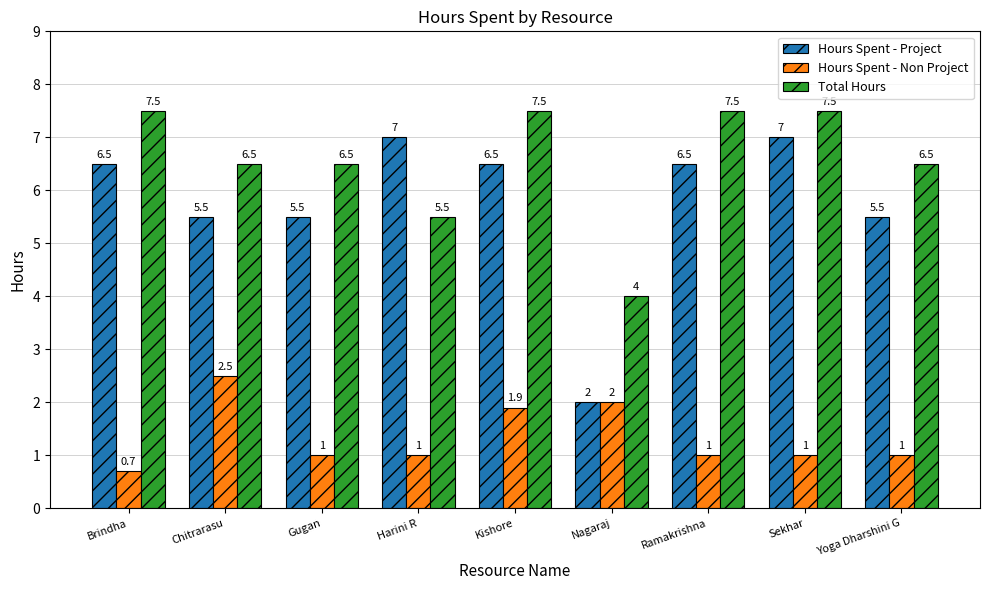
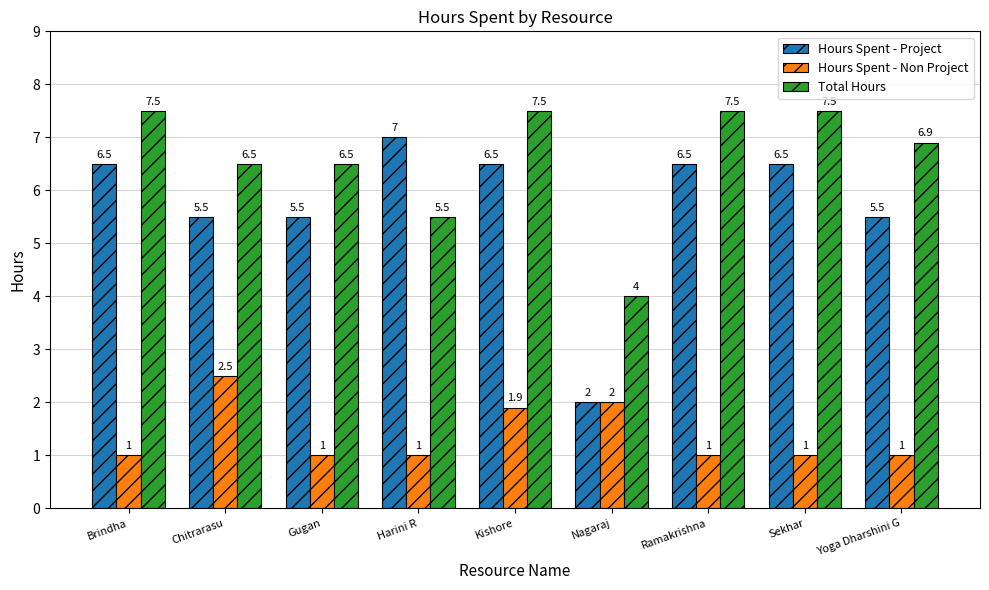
  {
    "Hours Spent - Project": {
      "Brindha": 6.5,
      "Chitrarasu": 5.5,
      "Gugan": 5.5,
      "Harini R": 7,
      "Kishore": 6.5,
      "Nagaraj": 2,
      "Ramakrishna": 6.5,
-     "Sekhar": 7,
+     "Sekhar": 6.5,
      "Yoga Dharshini G": 5.5
    },
    "Hours Spent - Non Project": {
-     "Brindha": 0.7,
+     "Brindha": 1,
      "Chitrarasu": 2.5,
      "Gugan": 1,
      "Harini R": 1,
      "Kishore": 1.9,
      "Nagaraj": 2,
      "Ramakrishna": 1,
      "Sekhar": 1,
      "Yoga Dharshini G": 1
    },
    "Total Hours": {
      "Brindha": 7.5,
      "Chitrarasu": 6.5,
      "Gugan": 6.5,
      "Harini R": 5.5,
      "Kishore": 7.5,
      "Nagaraj": 4,
      "Ramakrishna": 7.5,
-     "Yoga Dharshini G": 6.5
+     "Yoga Dharshini G": 6.9
    }
  }
